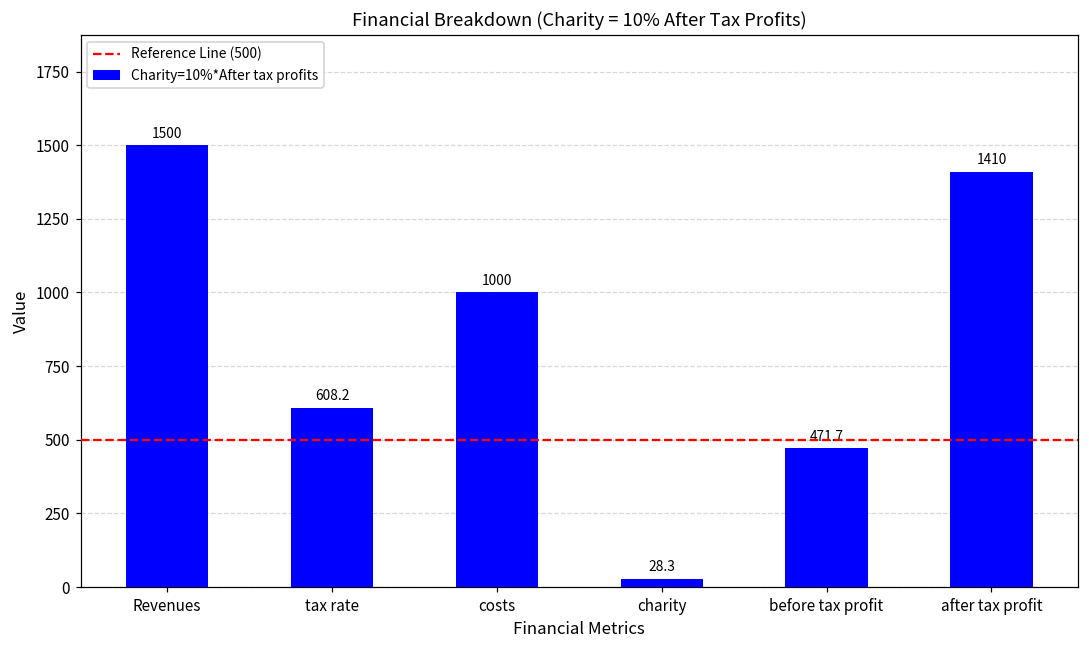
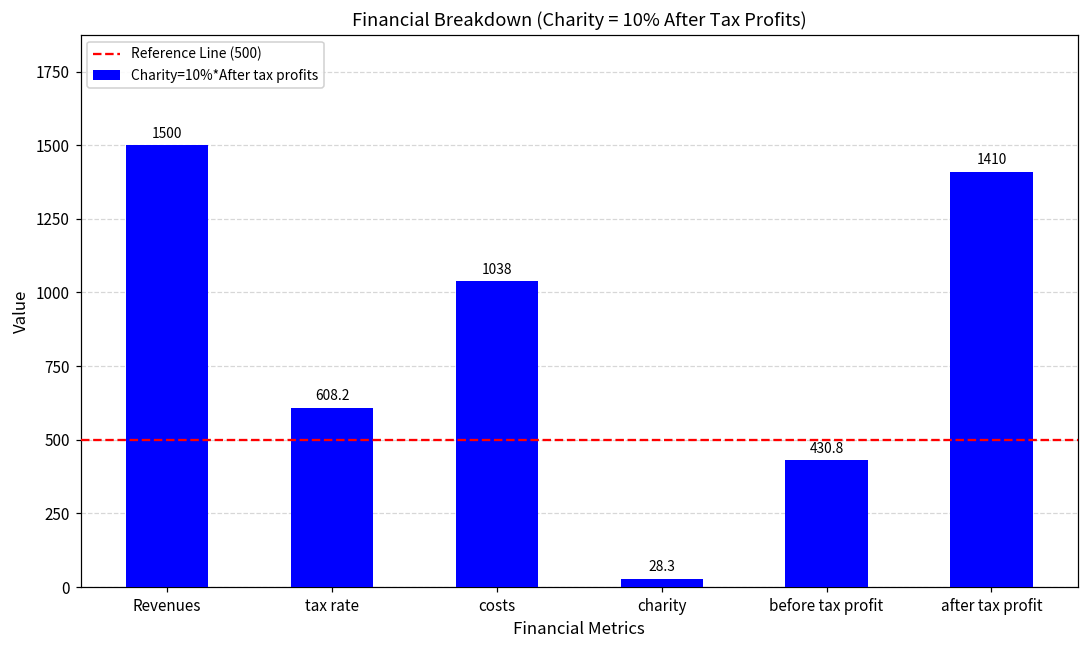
  {
    "Revenues": 1500,
    "tax rate": 608.2,
-   "costs": 1000,
+   "costs": 1038,
    "charity": 28.3,
-   "before tax profit": 471.7,
+   "before tax profit": 430.8,
    "after tax profit": 1410
  }
